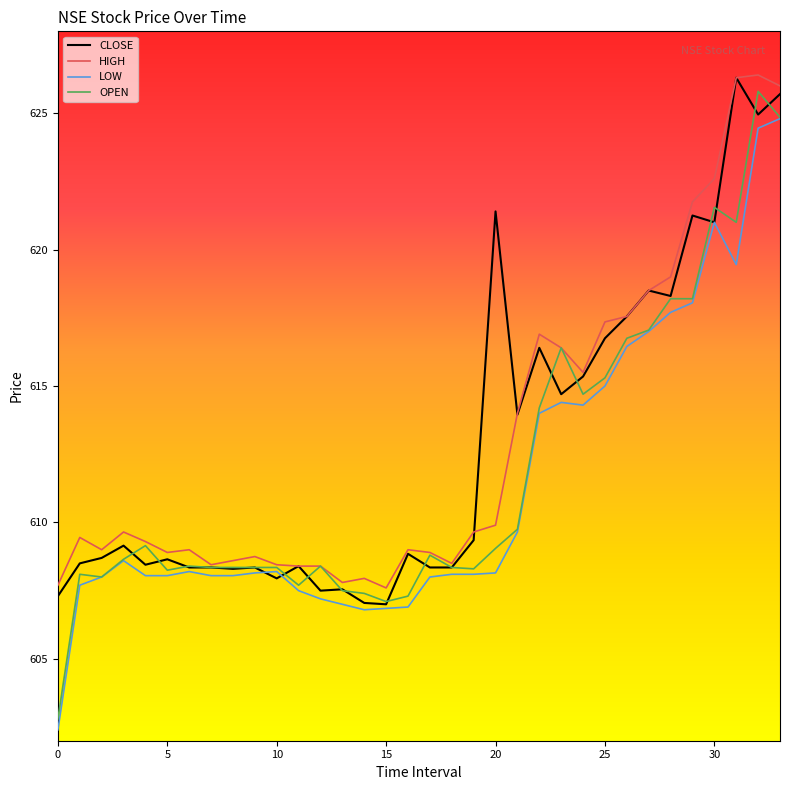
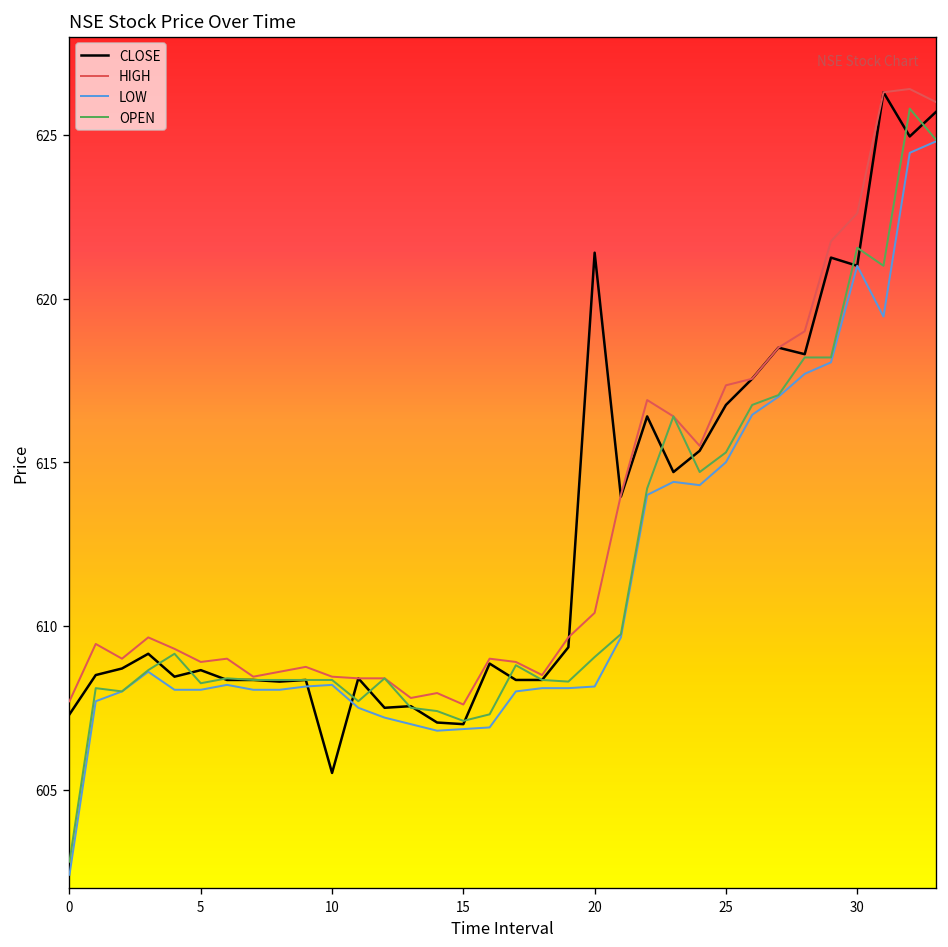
  {
    "CLOSE": {
      "0": 607.3,
      "5": 608.7,
-     "10": 608.0,
+     "10": 605.5,
      "15": 607.0,
      "20": 621.4,
      "25": 616.8
    },
    "HIGH": {
      "0": 607.7,
      "5": 608.9,
      "10": 608.5,
      "15": 607.6,
-     "20": 609.9,
+     "20": 610.4,
      "25": 617.4,
      "30": 622.6
    },
    "LOW": {
      "0": 602.4,
      "5": 608.1,
      "10": 608.2,
      "15": 606.9,
      "20": 608.2,
      "25": 615.0
    },
    "OPEN": {
      "0": 602.8,
      "5": 608.3,
      "10": 608.4,
      "15": 607.1,
      "20": 609.1,
      "25": 615.3,
      "30": 621.6
    }
  }
